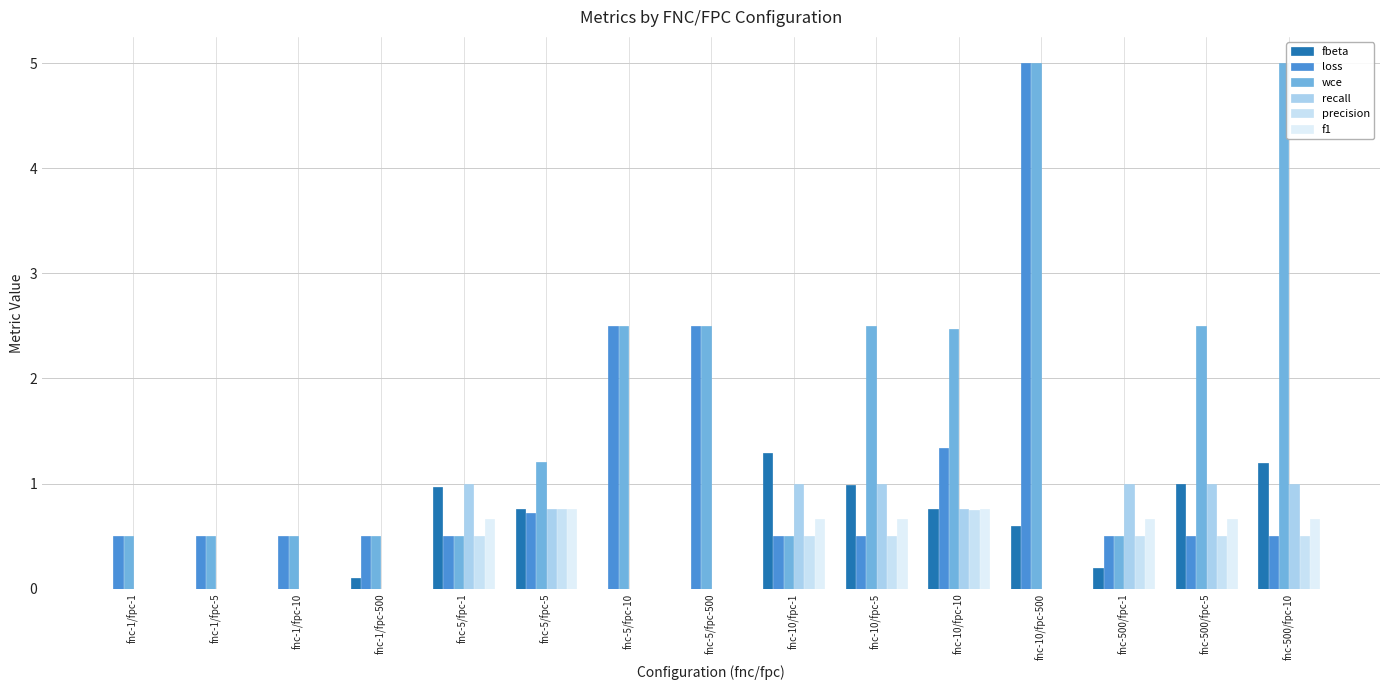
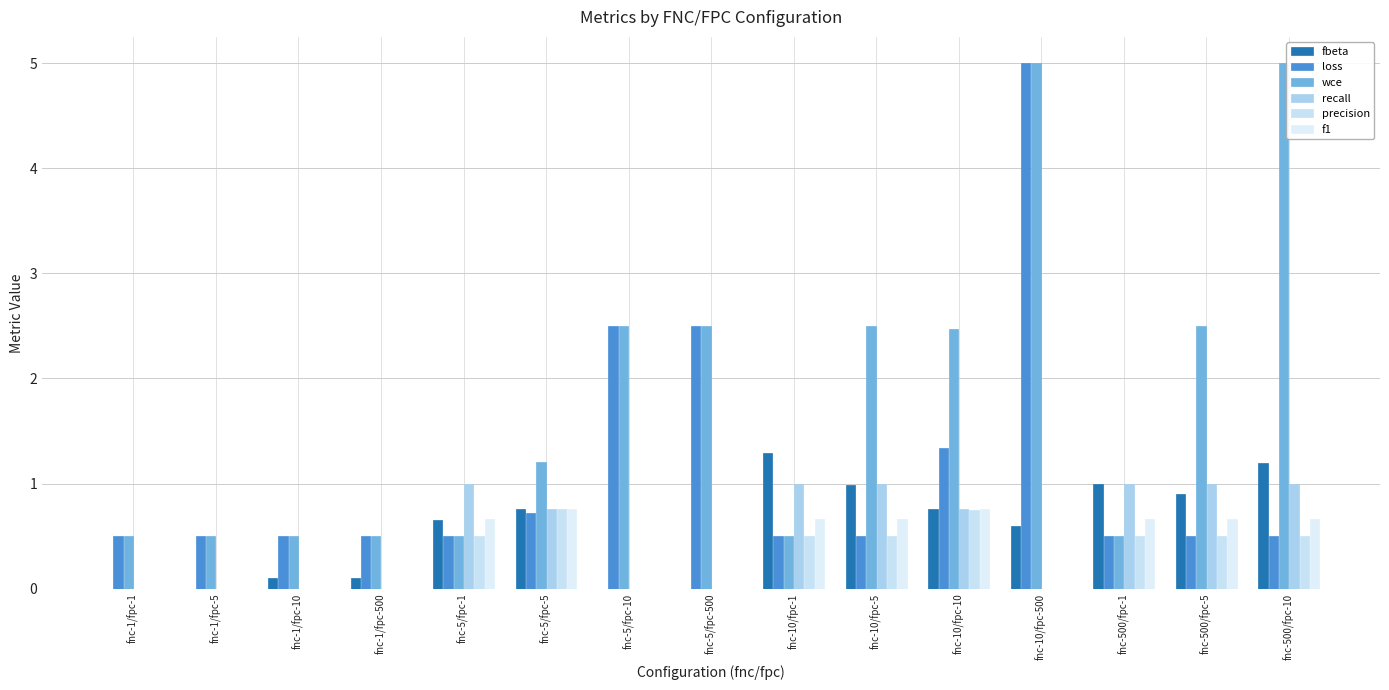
  {
    "fbeta": {
      "fnc-1/fpc-1": 0.00,
      "fnc-1/fpc-5": 0.00,
-     "fnc-1/fpc-10": 0.0,
+     "fnc-1/fpc-10": 0.1,
      "fnc-1/fpc-500": 0.10,
-     "fnc-5/fpc-1": 0.96,
+     "fnc-5/fpc-1": 0.65,
      "fnc-5/fpc-5": 0.76,
      "fnc-5/fpc-10": 0.00,
      "fnc-5/fpc-500": 0.00,
      "fnc-10/fpc-1": 1.29,
      "fnc-10/fpc-5": 0.99,
      "fnc-10/fpc-10": 0.76,
      "fnc-10/fpc-500": 0.60,
-     "fnc-500/fpc-1": 0.2,
-     "fnc-500/fpc-5": 1.0,
+     "fnc-500/fpc-1": 1.0,
+     "fnc-500/fpc-5": 0.9,
      "fnc-500/fpc-10": 1.20
    }
  }
